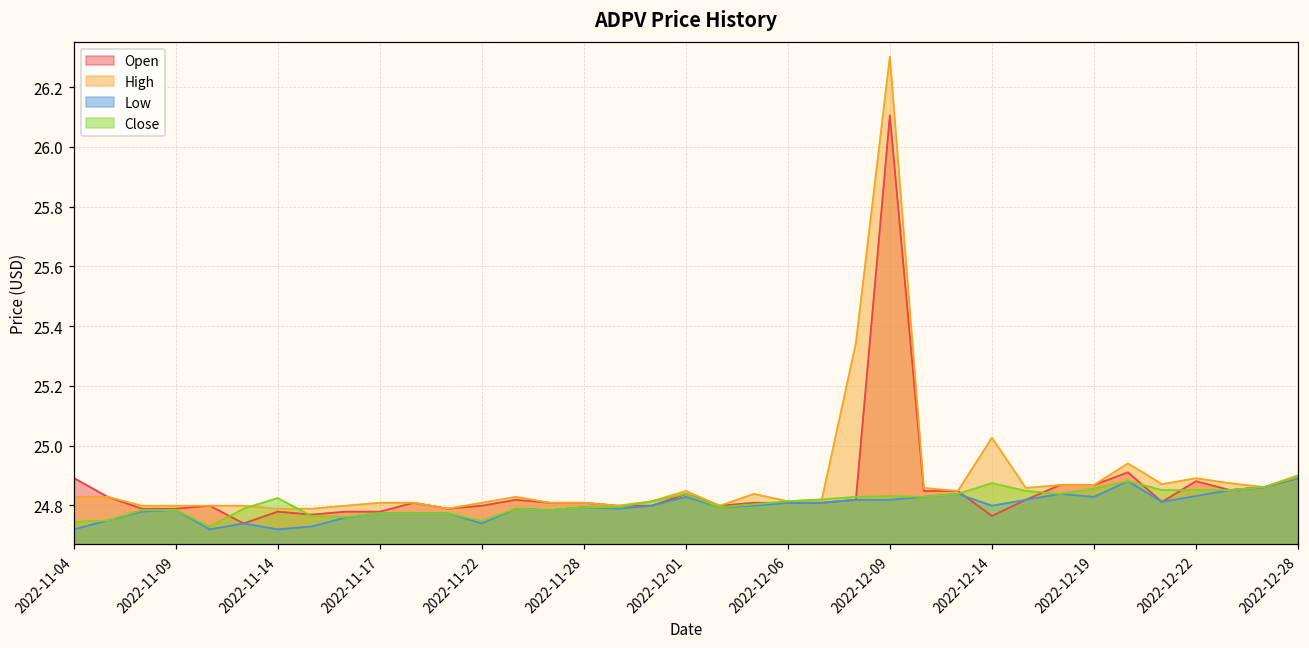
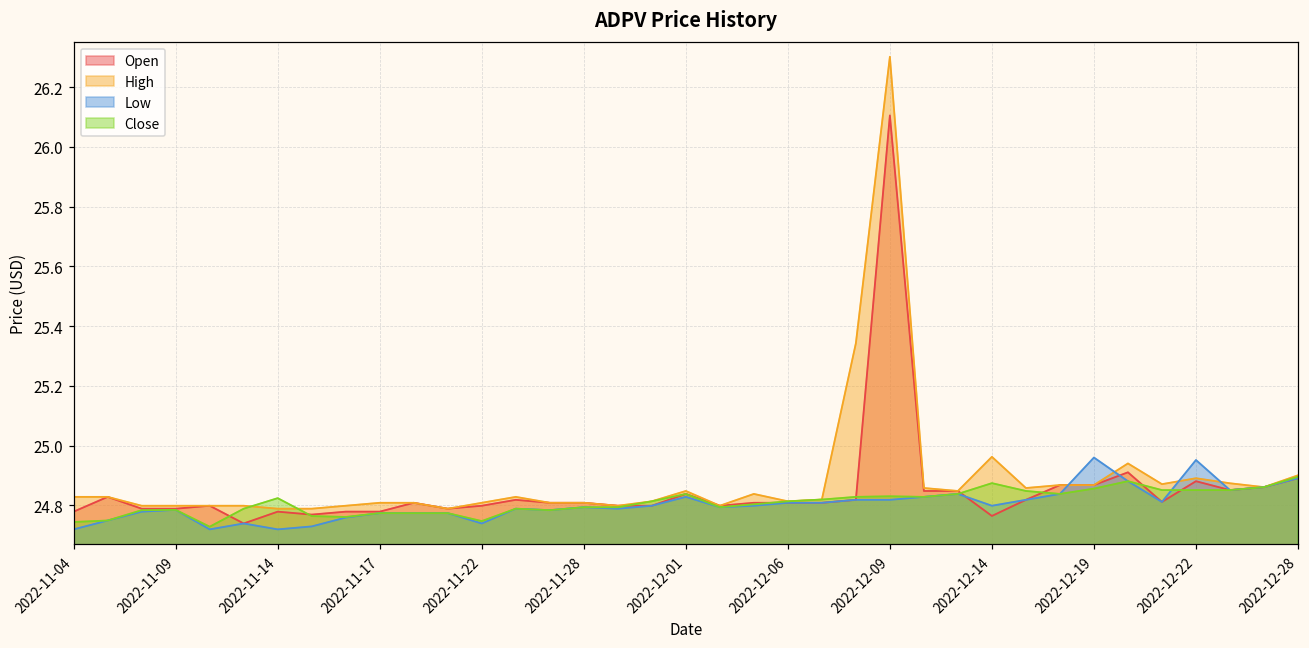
  {
    "Open": {
-     "2022-11-04": 24.89,
+     "2022-11-04": 24.78,
      "2022-11-14": 24.78,
      "2022-11-22": 24.80,
      "2022-12-09": 26.11,
      "2022-12-14": 24.76,
      "2022-12-22": 24.88
    },
    "High": {
      "2022-11-04": 24.83,
      "2022-11-09": 24.80,
      "2022-11-14": 24.79,
      "2022-11-17": 24.81,
      "2022-11-22": 24.81,
      "2022-12-01": 24.85,
      "2022-12-09": 26.30,
-     "2022-12-14": 25.03,
+     "2022-12-14": 24.96,
      "2022-12-22": 24.89
    },
    "Low": {
      "2022-11-04": 24.72,
      "2022-11-14": 24.72,
      "2022-12-01": 24.83,
      "2022-12-09": 24.82,
      "2022-12-14": 24.80,
-     "2022-12-19": 24.83,
-     "2022-12-22": 24.83
+     "2022-12-19": 24.96,
+     "2022-12-22": 24.95
    },
    "Close": {
      "2022-11-04": 24.74,
      "2022-11-14": 24.82,
      "2022-12-09": 24.83,
      "2022-12-14": 24.87,
      "2022-12-19": 24.86,
      "2022-12-22": 24.85
    }
  }
